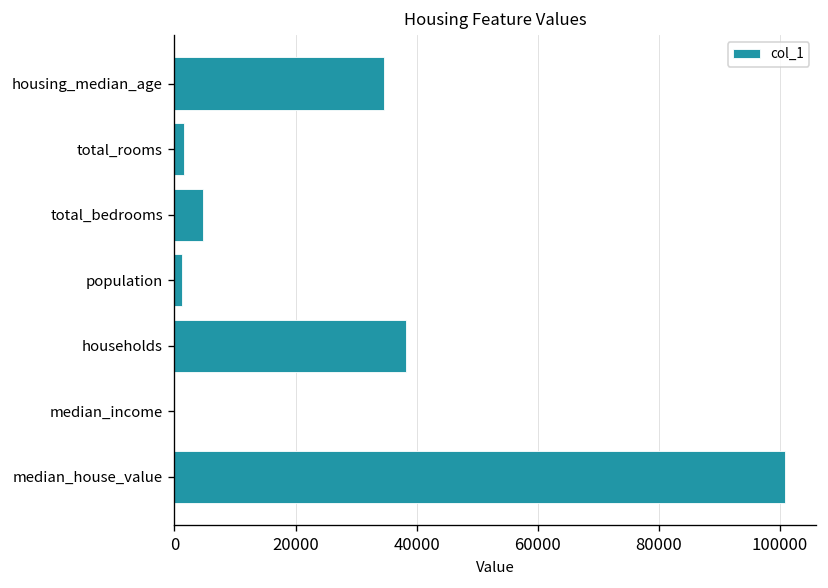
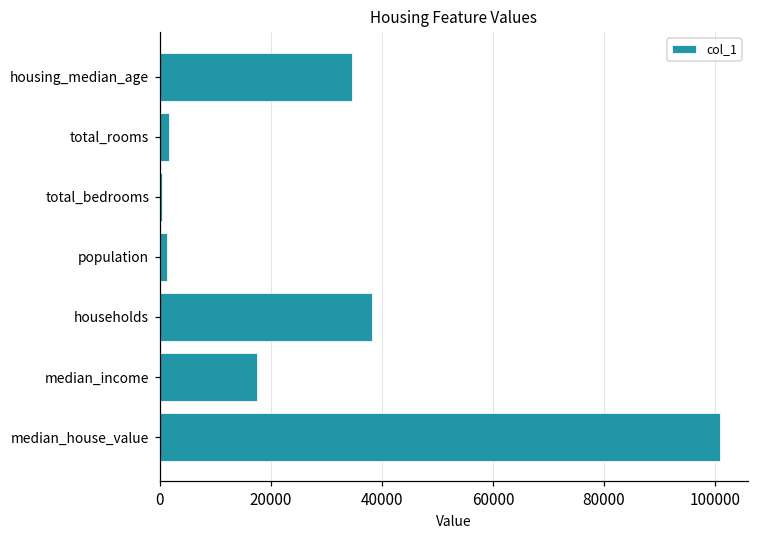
  {
    "housing_median_age": 35000,
    "total_rooms": 2000,
-   "total_bedrooms": 5000,
+   "total_bedrooms": 0,
    "population": 1000,
    "households": 38000,
-   "median_income": 0,
+   "median_income": 17000,
    "median_house_value": 101000
  }
